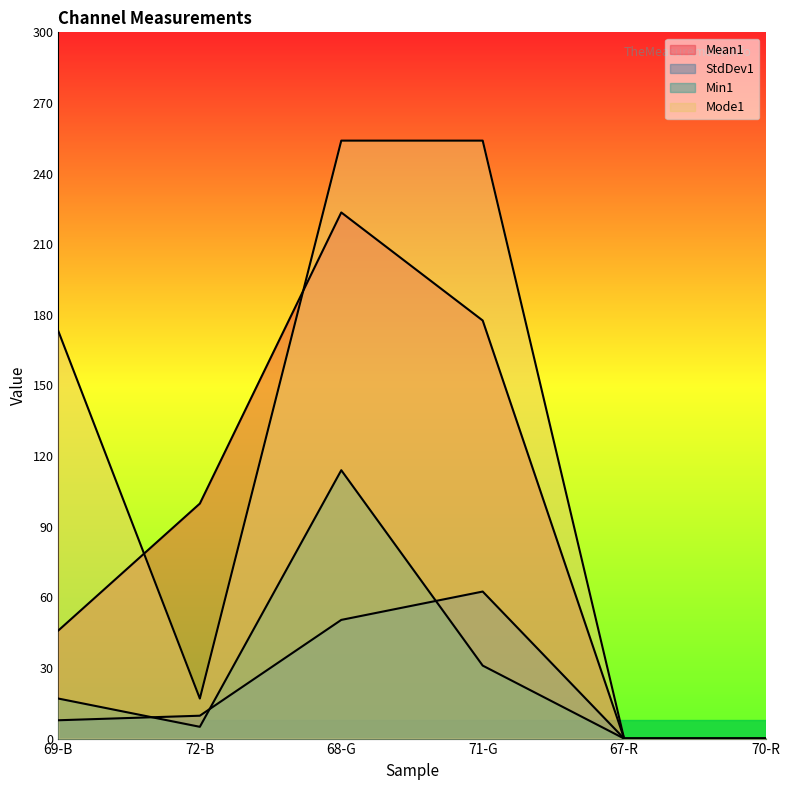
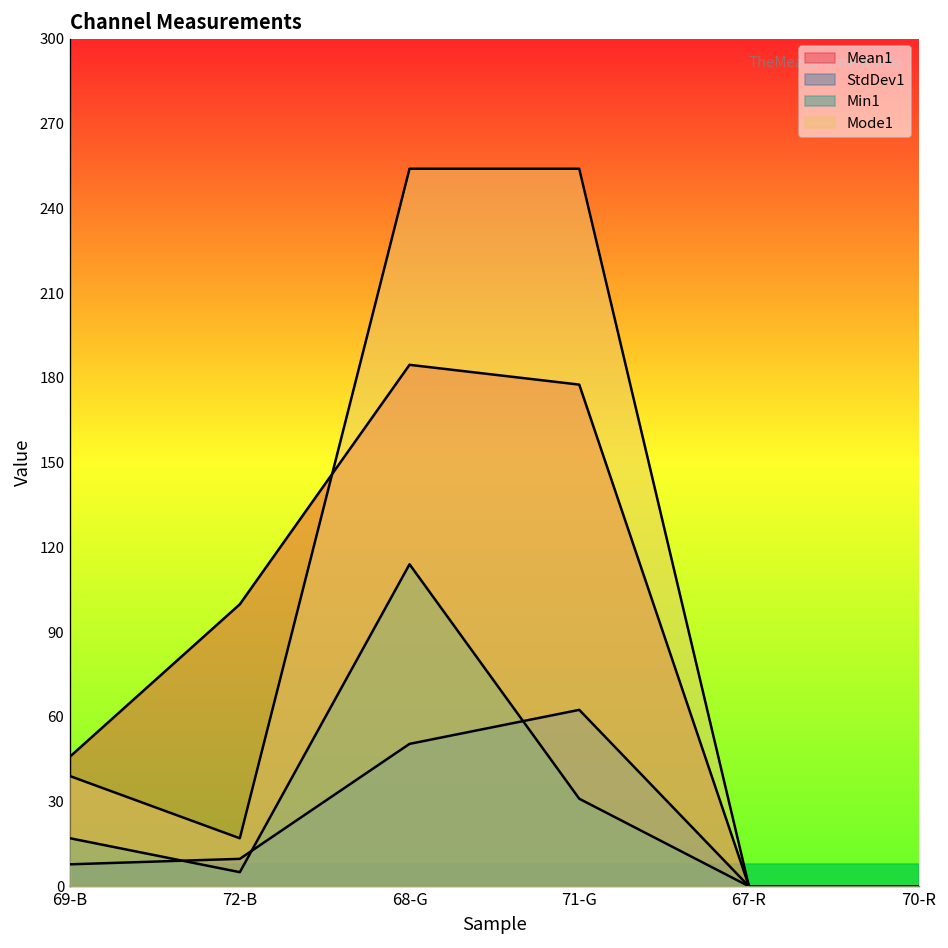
  {
    "Mean1": {
      "69-B": 46,
      "72-B": 100,
-     "68-G": 223,
+     "68-G": 185,
      "71-G": 178
    },
    "Mode1": {
-     "69-B": 173,
+     "69-B": 39,
      "72-B": 17,
      "68-G": 254,
      "71-G": 254
    }
  }
